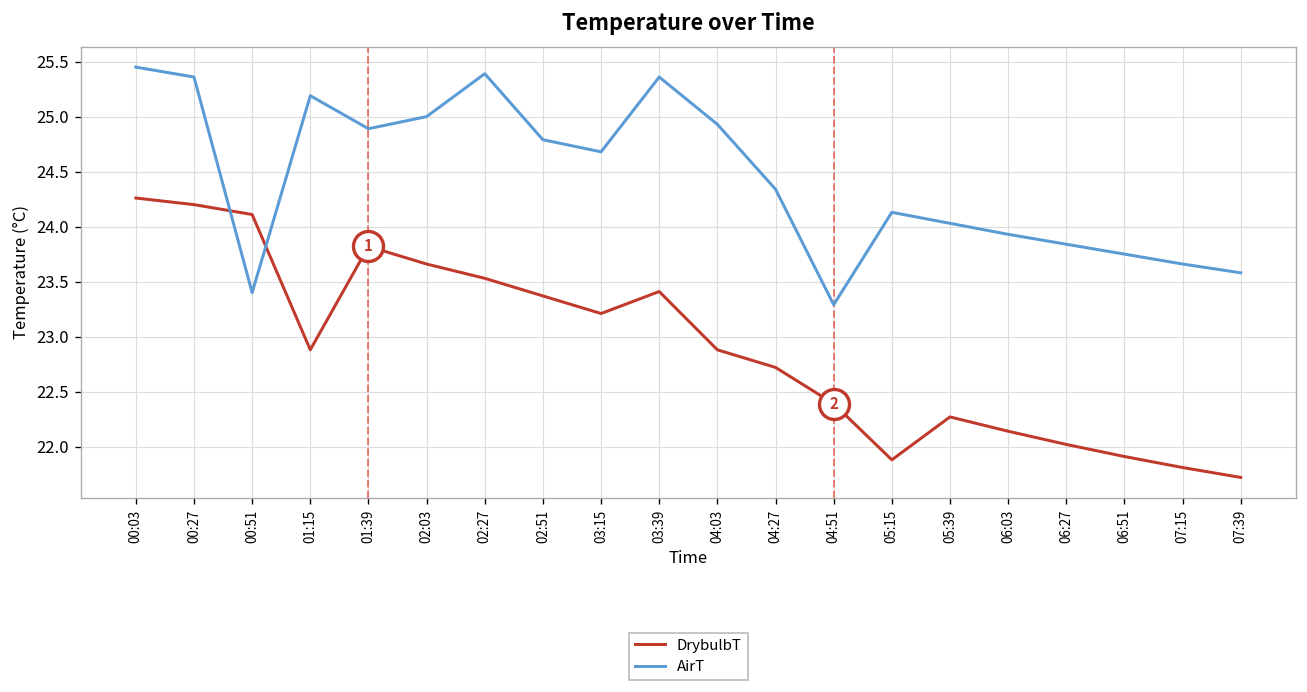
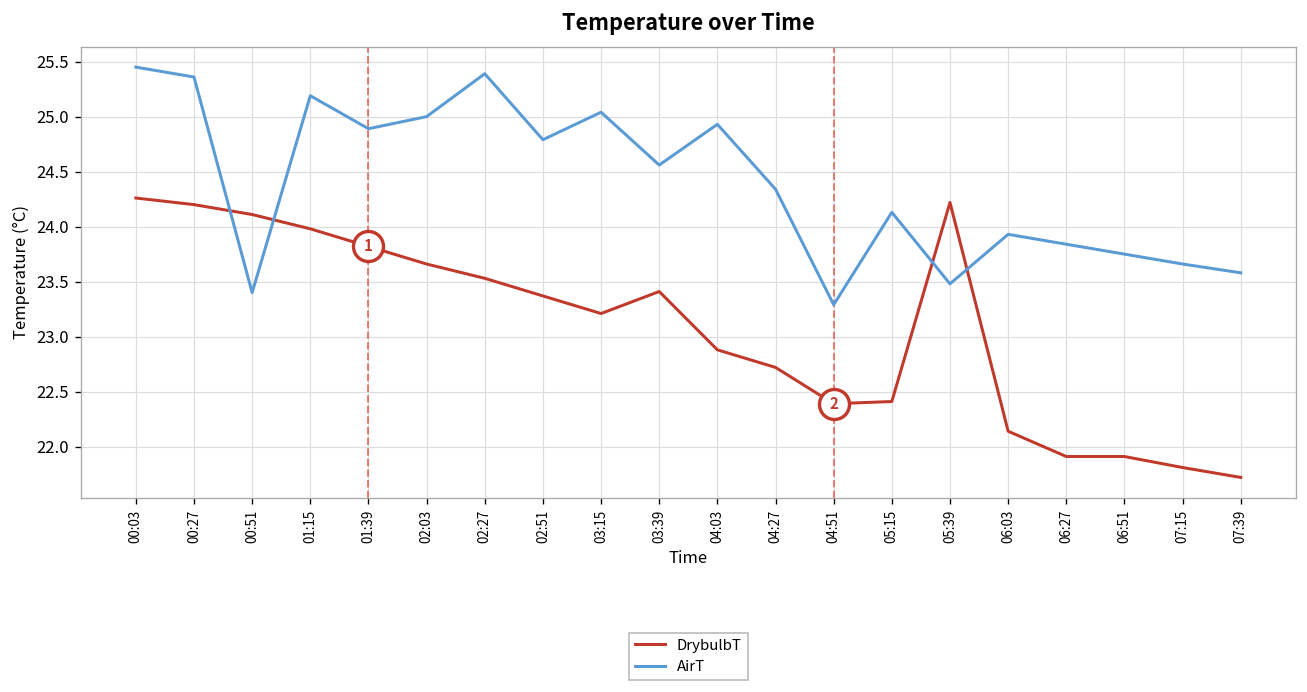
  {
    "DrybulbT": {
      "00:03": 24.3,
      "00:27": 24.2,
      "00:51": 24.1,
-     "01:15": 22.9,
+     "01:15": 24.0,
      "02:03": 23.7,
      "02:27": 23.5,
      "02:51": 23.4,
      "03:15": 23.2,
      "03:39": 23.4,
      "04:03": 22.9,
      "04:27": 22.7,
-     "05:15": 21.9,
-     "05:39": 22.3,
+     "05:15": 22.4,
+     "05:39": 24.2,
      "06:03": 22.1,
-     "06:27": 22.0,
+     "06:27": 21.9,
      "06:51": 21.9,
      "07:15": 21.8,
      "07:39": 21.7
    },
    "AirT": {
      "00:03": 25.5,
      "00:27": 25.4,
      "00:51": 23.4,
      "01:15": 25.2,
      "01:39": 24.9,
      "02:03": 25.0,
      "02:27": 25.4,
      "02:51": 24.8,
-     "03:15": 24.7,
-     "03:39": 25.4,
+     "03:15": 25.0,
+     "03:39": 24.6,
      "04:03": 24.9,
      "04:27": 24.3,
      "04:51": 23.3,
      "05:15": 24.1,
-     "05:39": 24.0,
+     "05:39": 23.5,
      "06:03": 23.9,
      "06:27": 23.8,
      "06:51": 23.8,
      "07:15": 23.7,
      "07:39": 23.6
    }
  }
